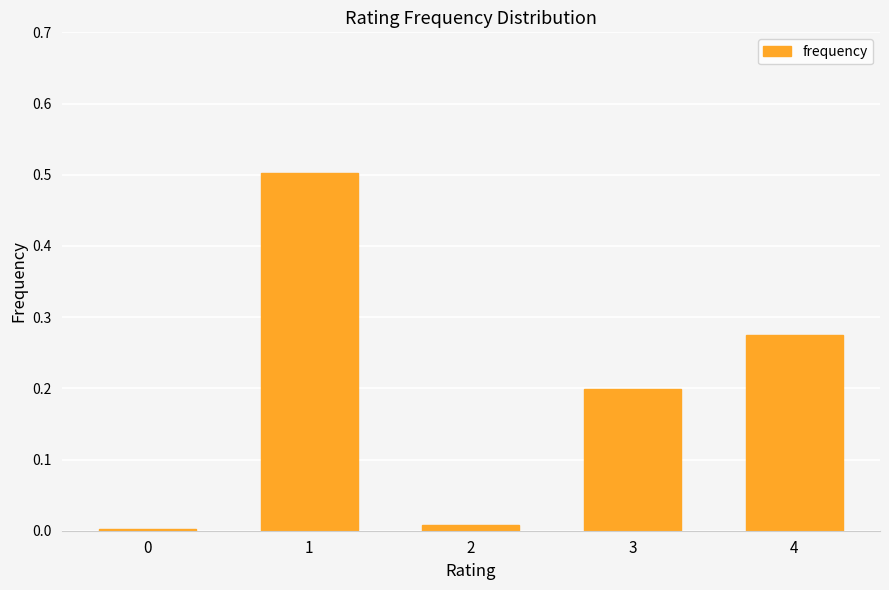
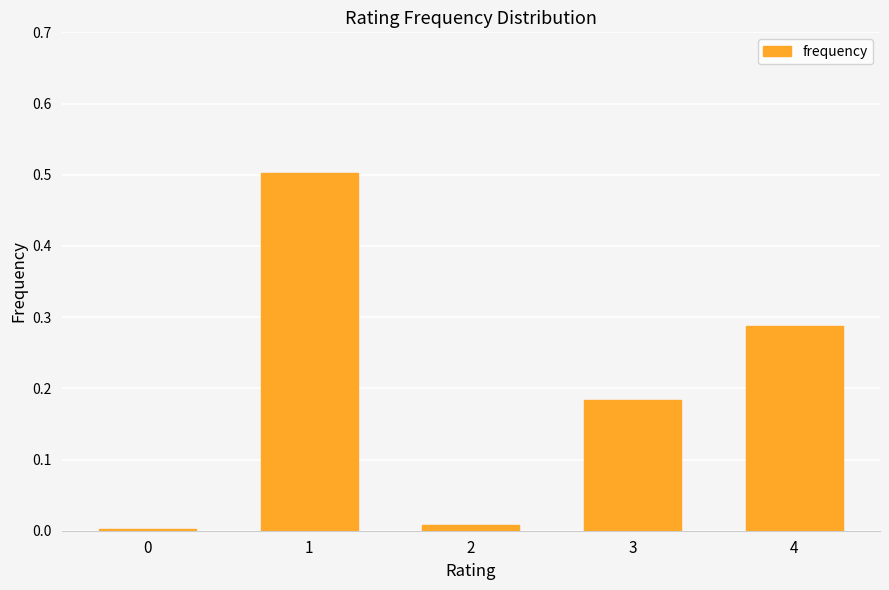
  {
    "1": 0.50,
    "2": 0.01,
-   "3": 0.20,
-   "4": 0.27
+   "3": 0.18,
+   "4": 0.29
  }
